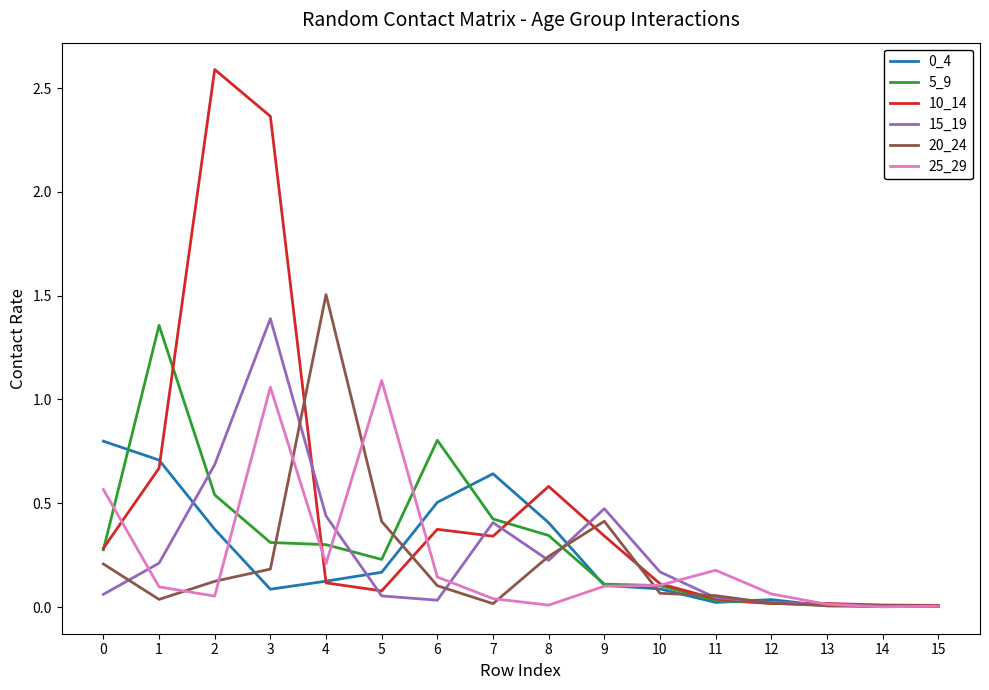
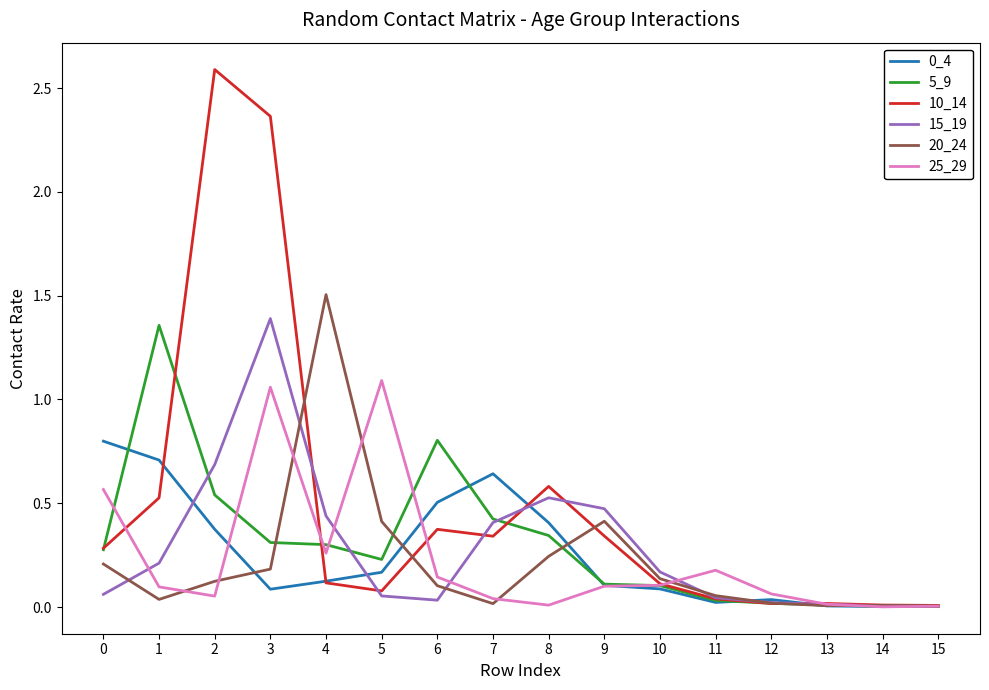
  {
    "0_4": {
      "0": 0.80,
      "1": 0.71,
      "2": 0.37,
      "3": 0.09,
      "5": 0.17,
      "6": 0.50,
      "7": 0.64,
      "8": 0.41,
      "10": 0.09,
      "12": 0.04
    },
    "5_9": {
      "1": 1.36,
      "2": 0.54,
      "3": 0.31,
      "4": 0.30,
      "5": 0.23,
      "6": 0.80,
      "7": 0.42,
      "8": 0.34
    },
    "10_14": {
-     "1": 0.67,
+     "1": 0.53,
      "2": 2.59,
      "3": 2.36,
      "5": 0.08,
      "6": 0.37,
      "7": 0.34,
      "8": 0.58,
      "9": 0.34
    },
    "15_19": {
      "0": 0.06,
      "1": 0.21,
      "2": 0.69,
      "3": 1.39,
      "4": 0.44,
      "5": 0.05,
      "6": 0.03,
      "7": 0.41,
-     "8": 0.22,
+     "8": 0.53,
      "9": 0.47,
      "10": 0.17
    },
    "20_24": {
      "0": 0.21,
      "1": 0.04,
      "2": 0.12,
      "3": 0.18,
      "4": 1.51,
      "5": 0.41,
      "6": 0.10,
      "7": 0.02,
      "8": 0.24,
      "9": 0.41,
-     "10": 0.07
+     "10": 0.14
    },
    "25_29": {
      "0": 0.57,
      "1": 0.10,
      "2": 0.05,
      "3": 1.06,
-     "4": 0.21,
+     "4": 0.26,
      "5": 1.09,
      "6": 0.14,
      "7": 0.04,
      "8": 0.01,
      "11": 0.18,
      "12": 0.06
    }
  }
